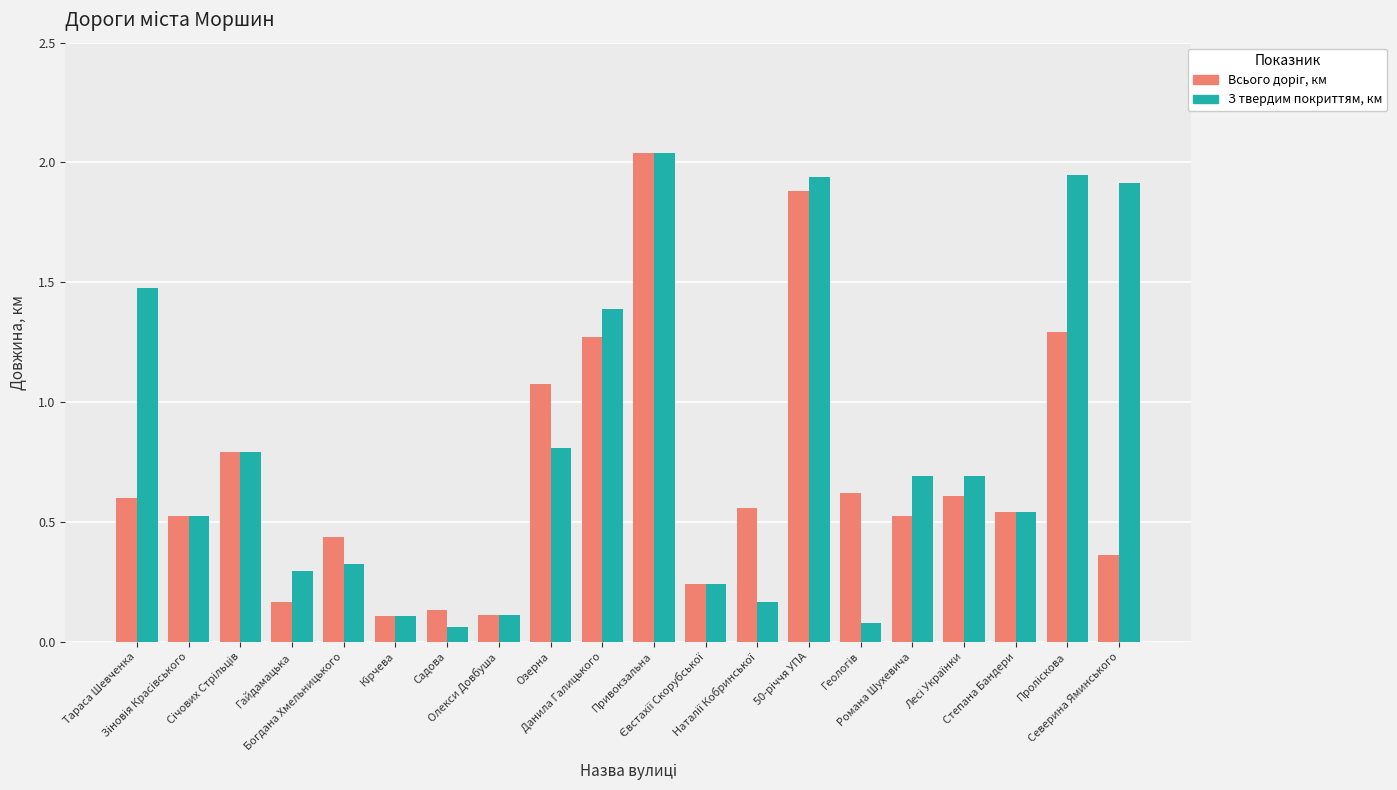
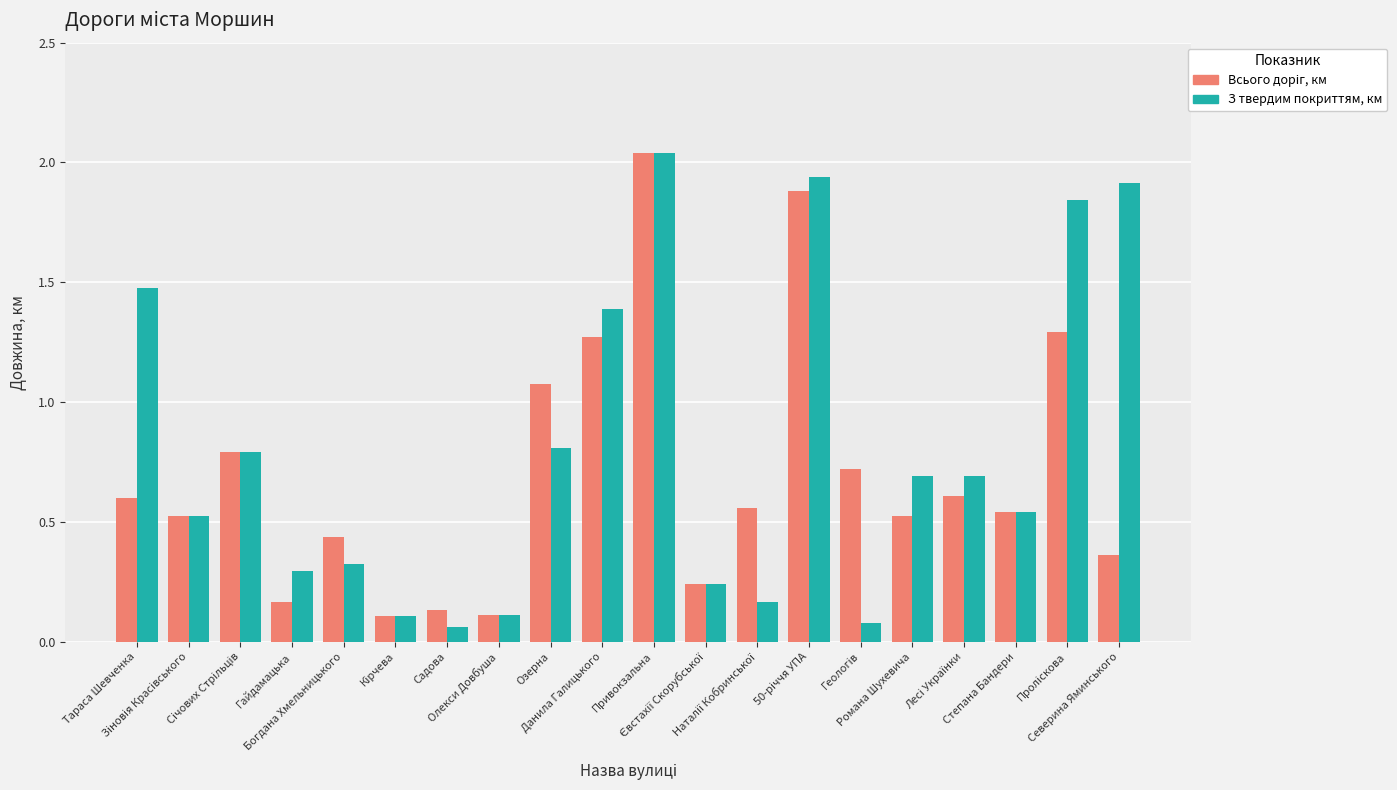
  {
    "Всього доріг, км": {
      "Тараса Шевченка": 0.60,
      "Зіновія Красівського": 0.53,
      "Січових Стрільців": 0.79,
      "Гайдамацька": 0.17,
      "Богдана Хмельницького": 0.44,
      "Кірчева": 0.11,
      "Садова": 0.13,
      "Олекси Довбуша": 0.11,
      "Озерна": 1.08,
      "Данила Галицького": 1.27,
      "Привокзальна": 2.04,
      "Євстахії Скорубської": 0.24,
      "Наталії Кобринської": 0.56,
      "50-річчя УПА": 1.88,
-     "Геологів": 0.62,
+     "Геологів": 0.72,
      "Романа Шухевича": 0.52,
      "Лесі Українки": 0.61,
      "Степана Бандери": 0.54,
      "Проліскова": 1.29,
      "Северина Яминського": 0.36
    },
    "З твердим покриттям, км": {
      "Тараса Шевченка": 1.48,
      "Зіновія Красівського": 0.53,
      "Січових Стрільців": 0.79,
      "Гайдамацька": 0.30,
      "Богдана Хмельницького": 0.33,
      "Кірчева": 0.11,
      "Садова": 0.06,
      "Олекси Довбуша": 0.11,
      "Озерна": 0.81,
      "Данила Галицького": 1.39,
      "Привокзальна": 2.04,
      "Євстахії Скорубської": 0.24,
      "Наталії Кобринської": 0.17,
      "50-річчя УПА": 1.94,
      "Геологів": 0.08,
      "Романа Шухевича": 0.69,
      "Лесі Українки": 0.69,
      "Степана Бандери": 0.54,
-     "Проліскова": 1.95,
+     "Проліскова": 1.85,
      "Северина Яминського": 1.92
    }
  }
